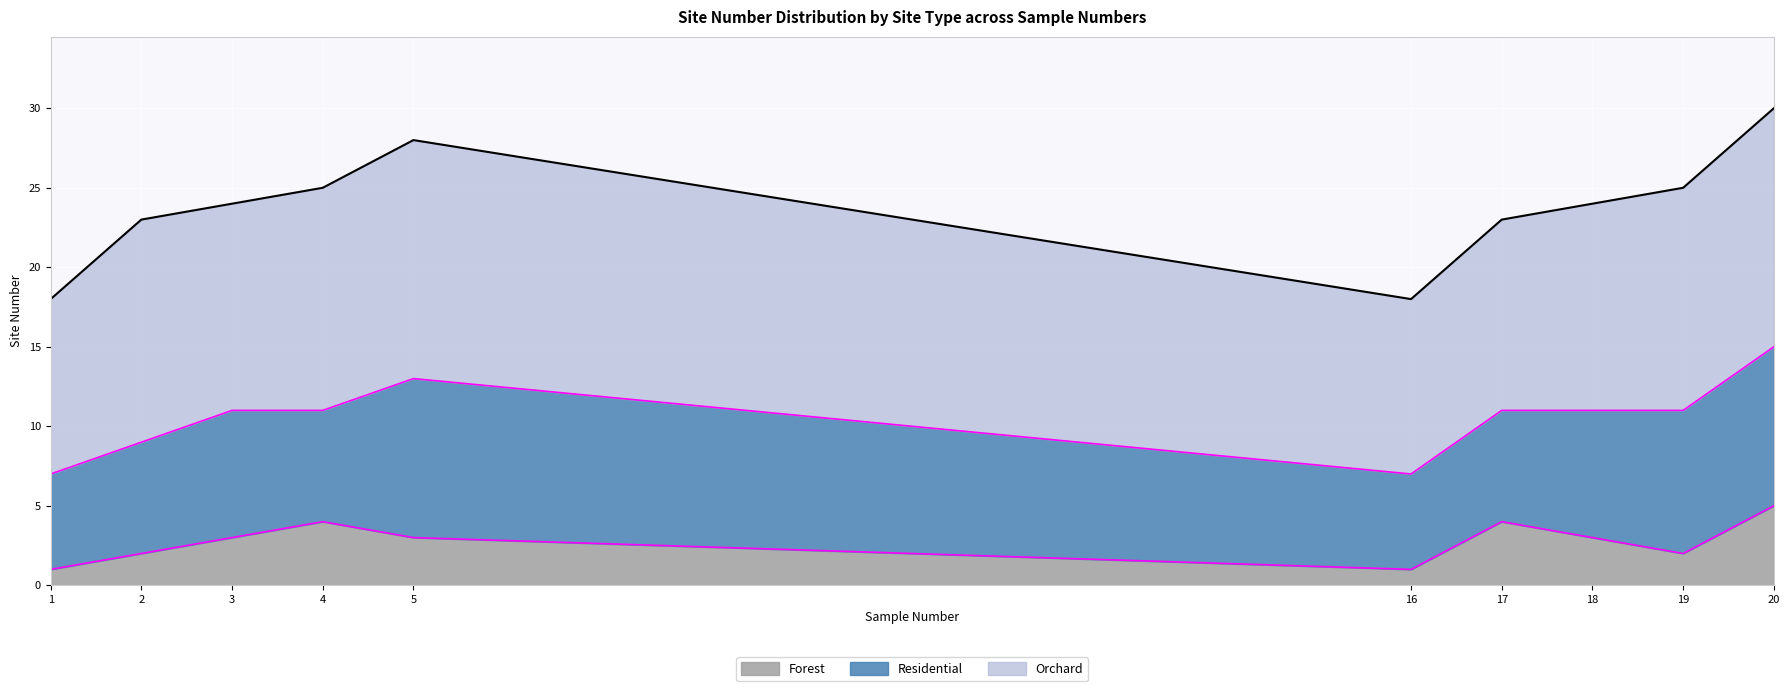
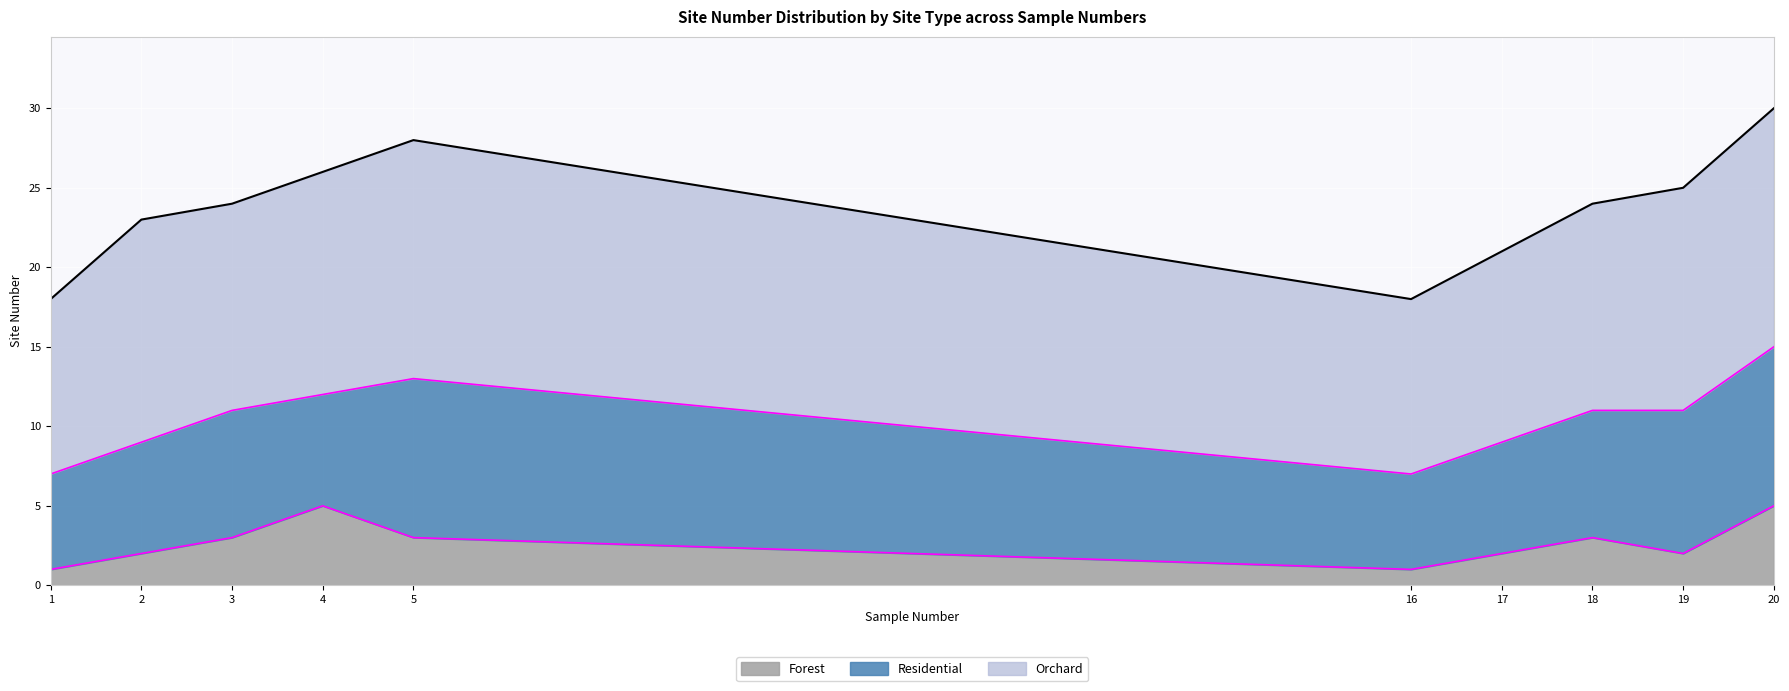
  {
    "Forest": {
      "1": 1,
      "2": 2,
      "3": 3,
-     "4": 4,
+     "4": 5,
      "5": 3,
      "16": 1,
-     "17": 4,
+     "17": 2,
      "18": 3,
      "19": 2,
      "20": 5
    },
    "Residential": {
      "1": 7,
      "2": 9,
      "3": 11,
      "5": 13,
      "16": 7,
      "18": 11,
      "19": 11,
      "20": 15
    },
    "Orchard": {
      "1": 11,
      "2": 14,
      "3": 13,
      "4": 14,
      "5": 15,
      "16": 11,
      "17": 12,
      "18": 13,
      "19": 14,
      "20": 15
    }
  }
